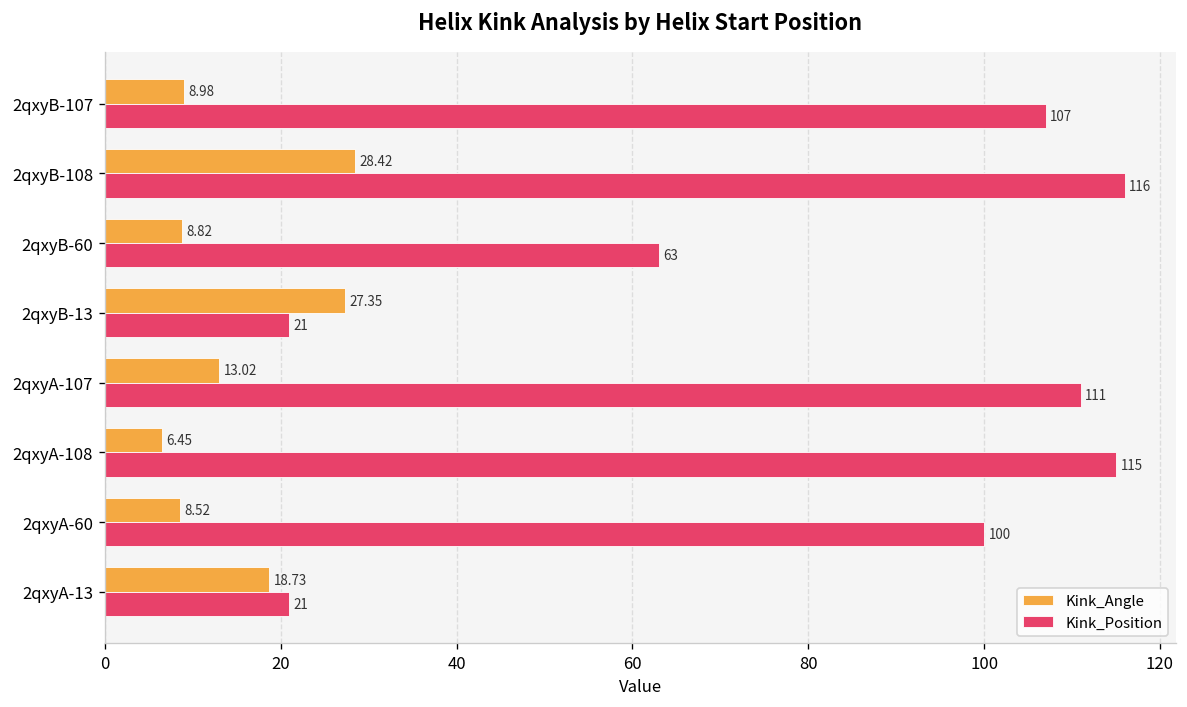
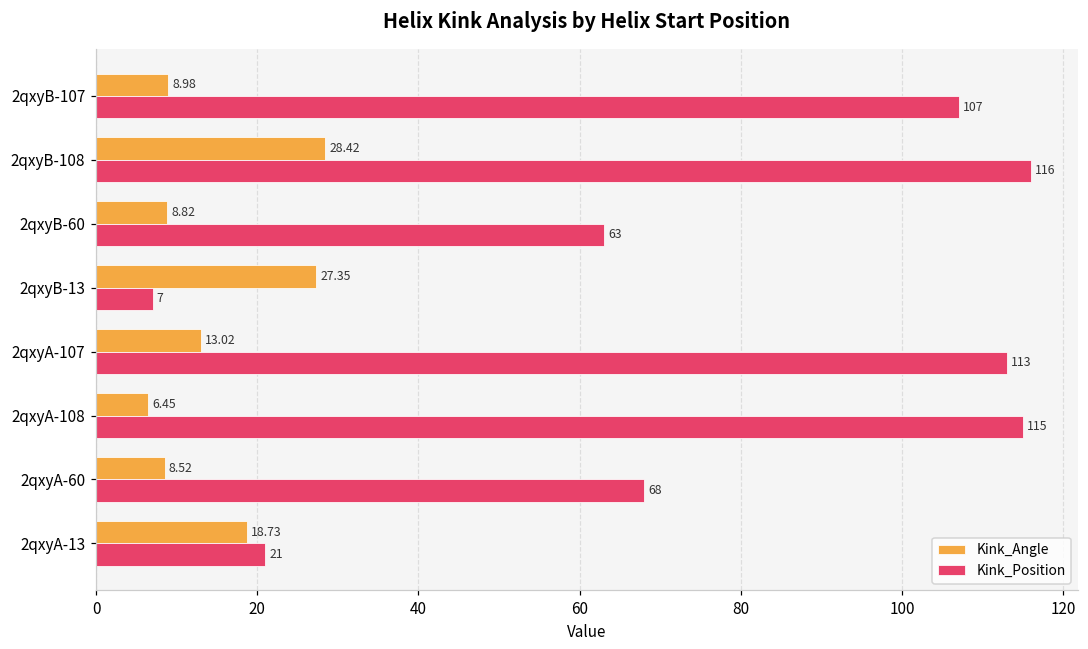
  {
    "Kink_Angle": {
      "2qxyB-107": 8.98,
      "2qxyB-108": 28.42,
      "2qxyB-60": 8.82,
      "2qxyB-13": 27.35,
      "2qxyA-107": 13.02,
      "2qxyA-108": 6.45,
      "2qxyA-60": 8.52,
      "2qxyA-13": 18.73
    },
    "Kink_Position": {
      "2qxyB-107": 107,
      "2qxyB-108": 116,
      "2qxyB-60": 63,
-     "2qxyB-13": 21,
-     "2qxyA-107": 111,
+     "2qxyB-13": 7,
+     "2qxyA-107": 113,
      "2qxyA-108": 115,
-     "2qxyA-60": 100,
+     "2qxyA-60": 68,
      "2qxyA-13": 21
    }
  }
